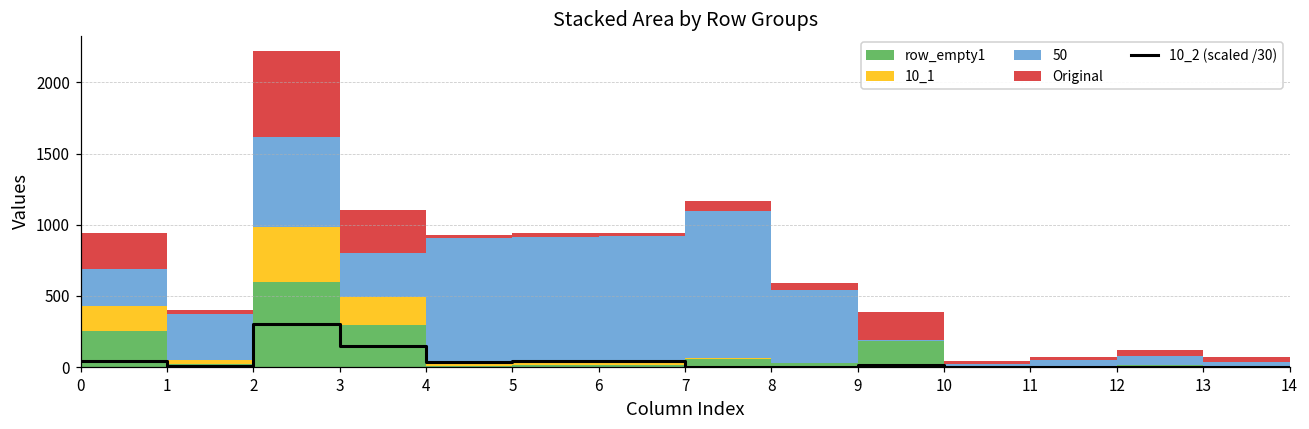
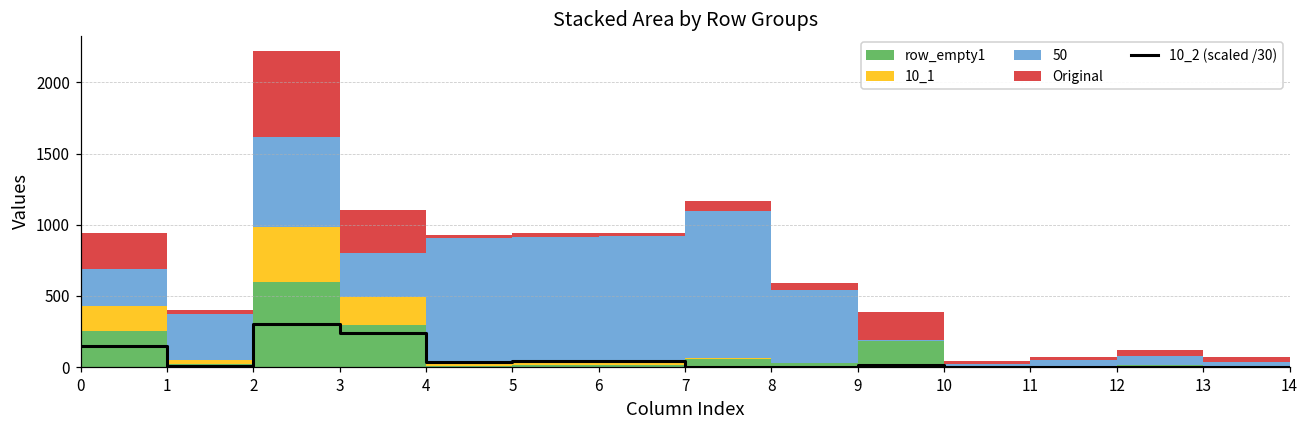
  {
    "10_2 (scaled /30)": {
-     "0": 40,
+     "0": 150,
      "2": 300,
-     "3": 150,
+     "3": 240,
      "8": 0
    }
  }
